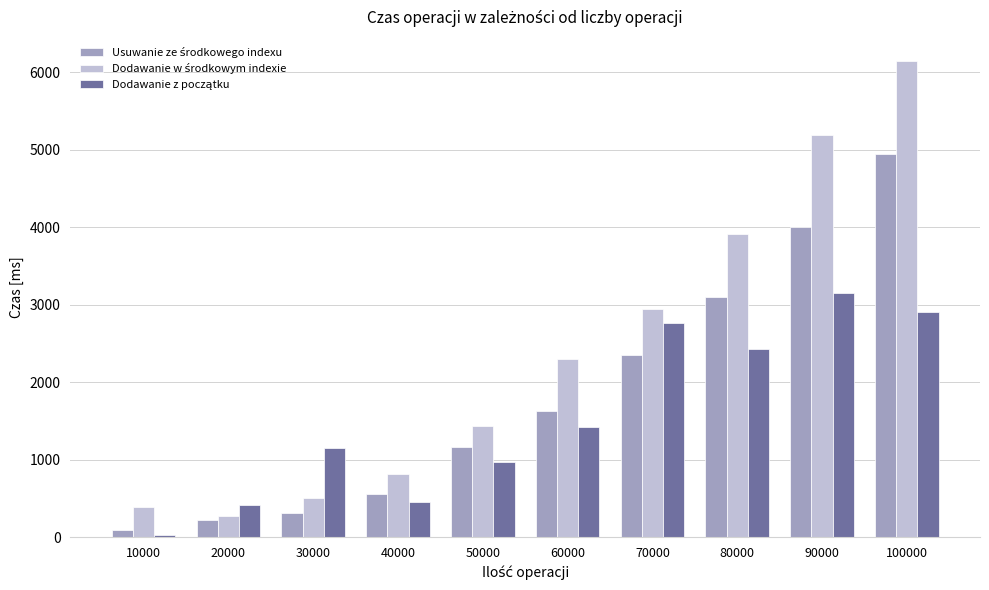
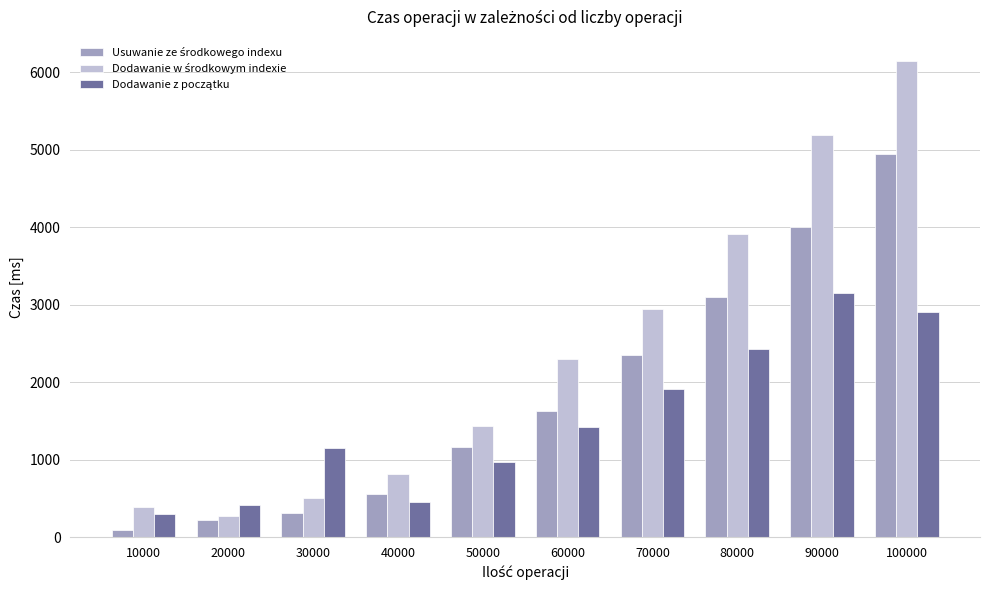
  {
    "Dodawanie z początku": {
-     "10000": 0,
+     "10000": 300,
      "20000": 400,
      "30000": 1200,
      "40000": 500,
      "50000": 1000,
      "60000": 1400,
-     "70000": 2800,
+     "70000": 1900,
      "80000": 2400,
      "90000": 3200,
      "100000": 2900
    }
  }
